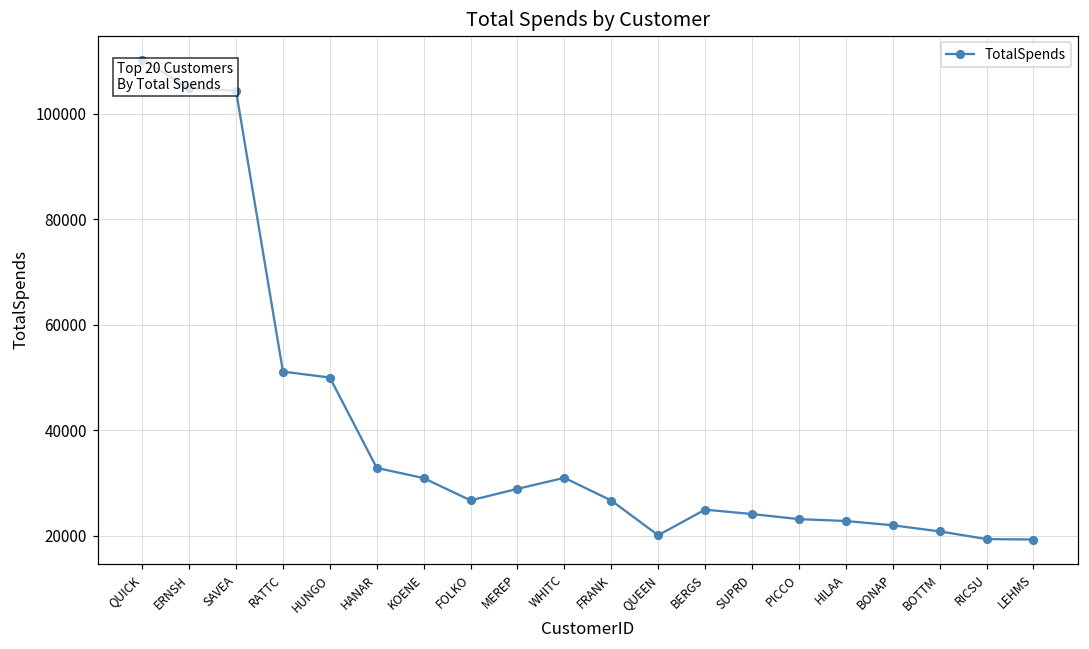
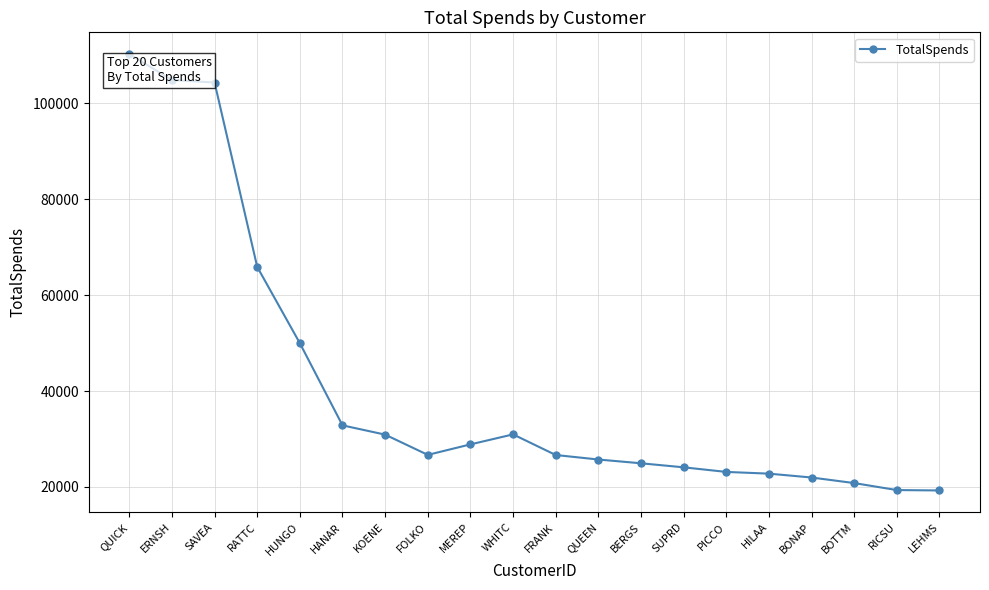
  {
-   "RATTC": 51000,
+   "RATTC": 66000,
    "HUNGO": 50000,
    "HANAR": 33000,
    "KOENE": 31000,
    "FOLKO": 27000,
    "MEREP": 29000,
    "WHITC": 31000,
    "FRANK": 27000,
-   "QUEEN": 20000,
+   "QUEEN": 26000,
    "BERGS": 25000,
    "SUPRD": 24000,
    "PICCO": 23000,
    "HILAA": 23000,
    "BONAP": 22000,
    "BOTTM": 21000,
    "RICSU": 19000,
    "LEHMS": 19000
  }
